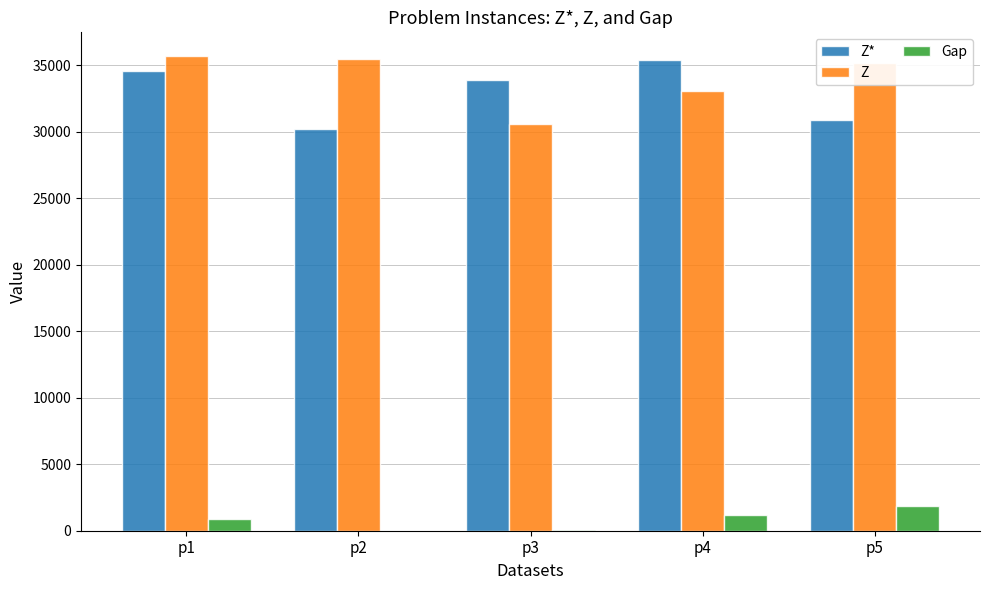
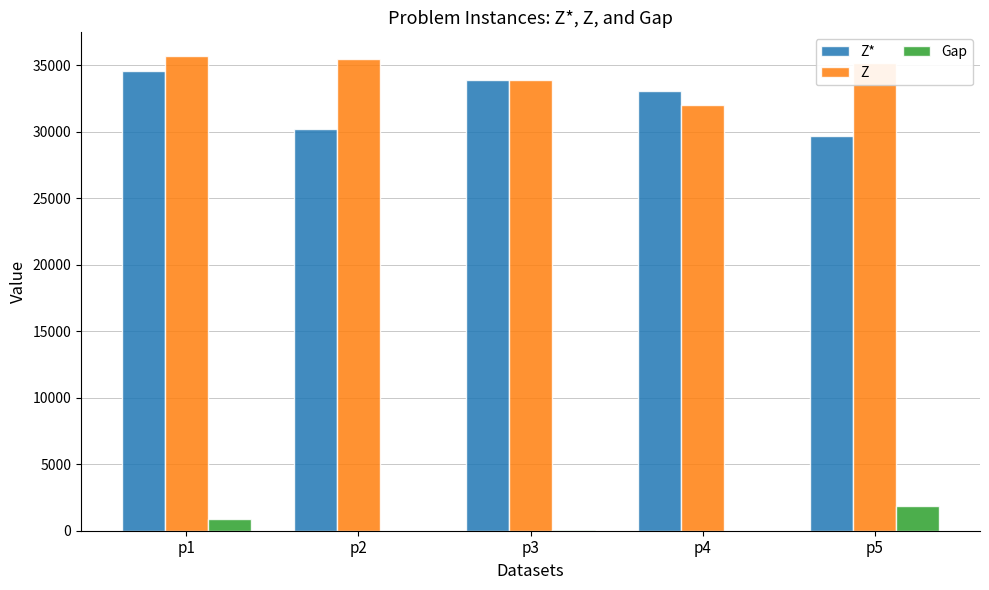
  {
    "Z*": {
      "p1": 34600,
      "p2": 30200,
      "p3": 33900,
-     "p4": 35400,
-     "p5": 30900
+     "p4": 33100,
+     "p5": 29700
    },
    "Z": {
      "p1": 35700,
      "p2": 35500,
-     "p3": 30600,
-     "p4": 33100
+     "p3": 33900,
+     "p4": 32100
    },
    "Gap": {
      "p1": 900,
      "p2": 0,
-     "p4": 1200,
+     "p4": 0,
      "p5": 1900
    }
  }
